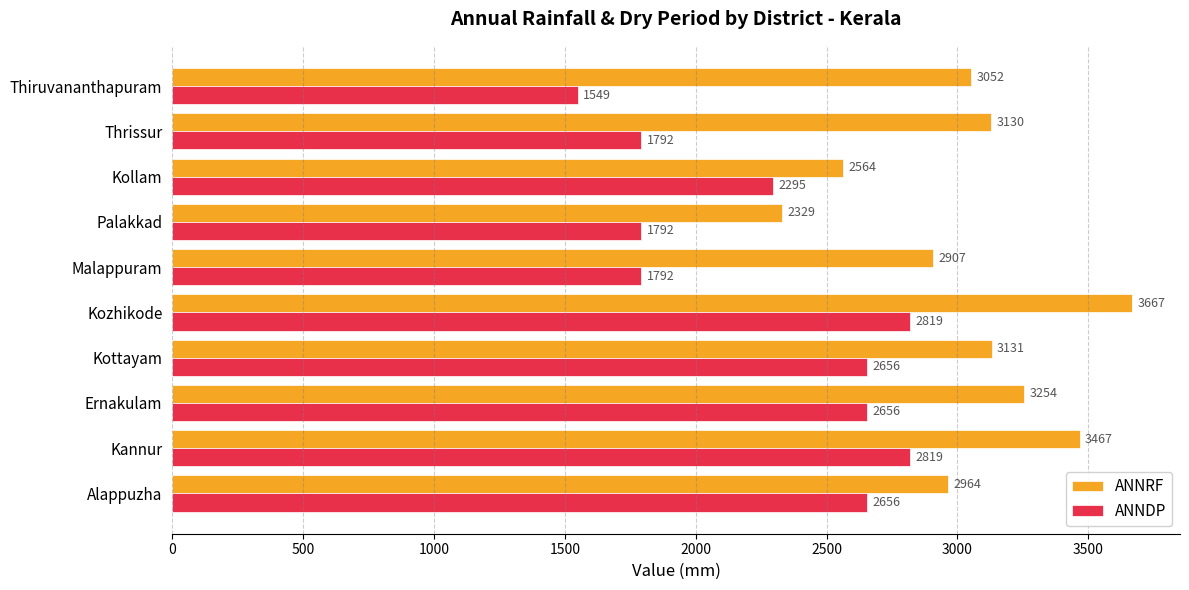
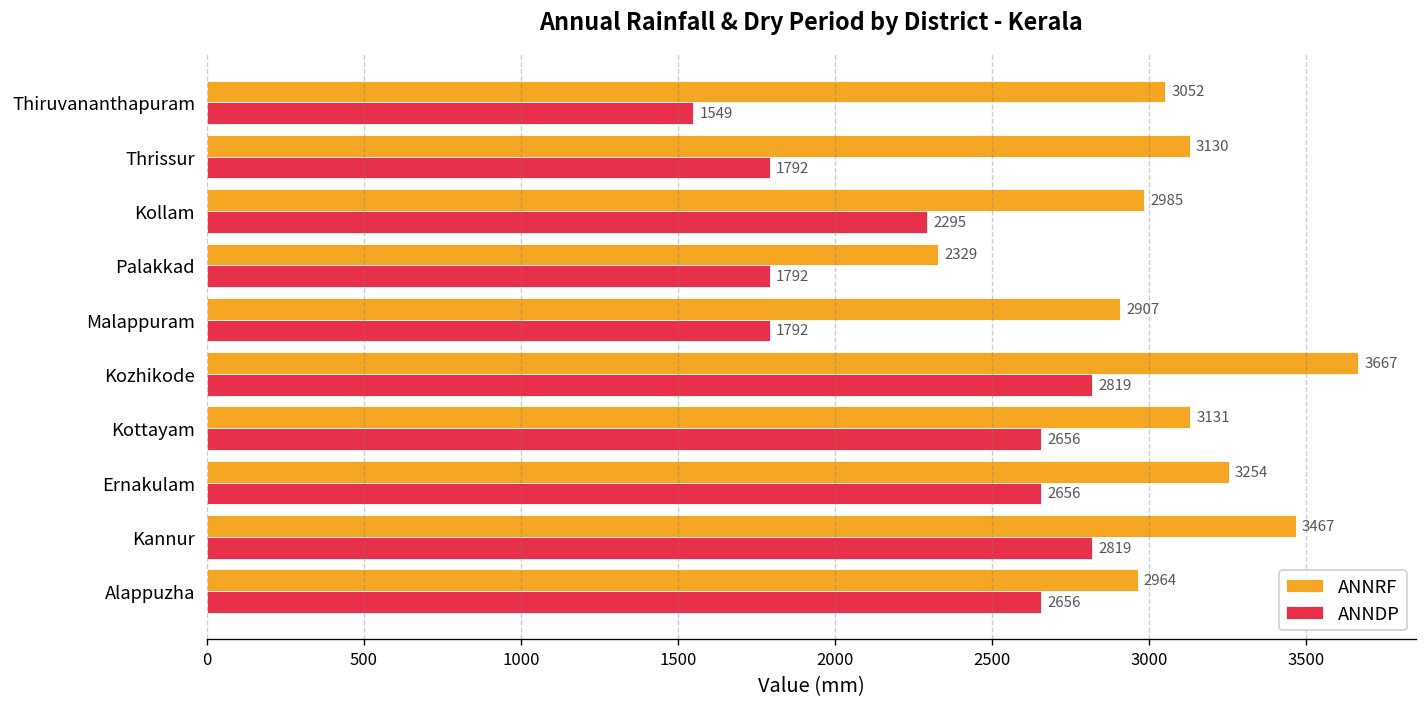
  {
    "ANNRF": {
      "Thiruvananthapuram": 3052,
      "Thrissur": 3130,
-     "Kollam": 2564,
+     "Kollam": 2985,
      "Palakkad": 2329,
      "Malappuram": 2907,
      "Kozhikode": 3667,
      "Kottayam": 3131,
      "Ernakulam": 3254,
      "Kannur": 3467,
      "Alappuzha": 2964
    },
    "ANNDP": {
      "Thiruvananthapuram": 1549,
      "Thrissur": 1792,
      "Kollam": 2295,
      "Palakkad": 1792,
      "Malappuram": 1792,
      "Kozhikode": 2819,
      "Kottayam": 2656,
      "Ernakulam": 2656,
      "Kannur": 2819,
      "Alappuzha": 2656
    }
  }
